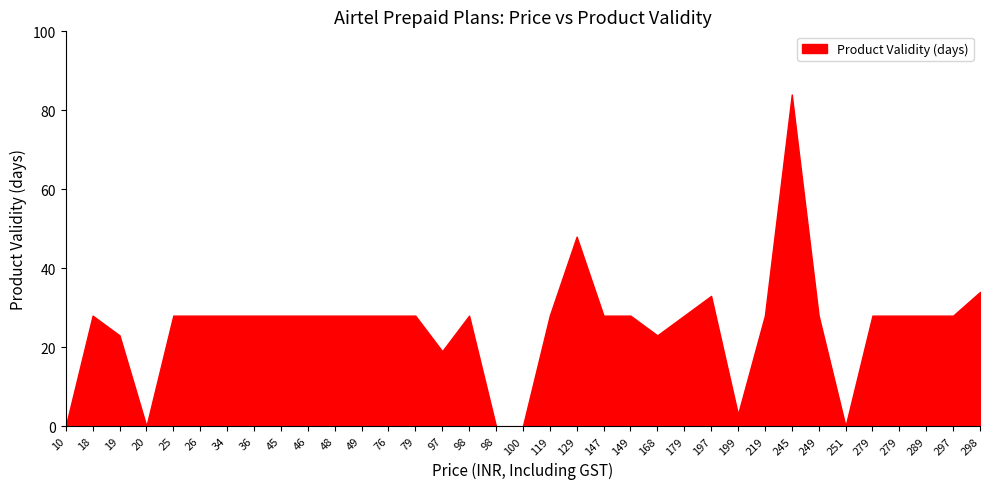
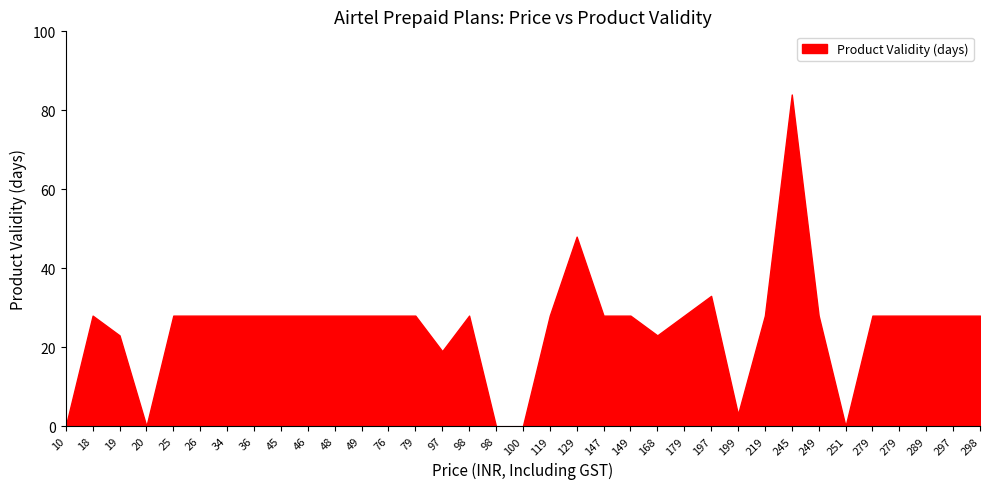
  {
    "10": 0,
    "18": 28,
    "19": 23,
    "20": 0,
    "25": 28,
    "26": 28,
    "34": 28,
    "36": 28,
    "45": 28,
    "46": 28,
    "48": 28,
    "49": 28,
    "76": 28,
    "79": 28,
    "97": 19,
    "100": 0,
    "119": 28,
    "129": 48,
    "147": 28,
    "149": 28,
    "168": 23,
    "179": 28,
    "197": 33,
    "199": 3,
    "219": 28,
    "245": 84,
    "249": 28,
    "251": 0,
    "289": 28,
    "297": 28,
-   "298": 34
+   "298": 28
  }
